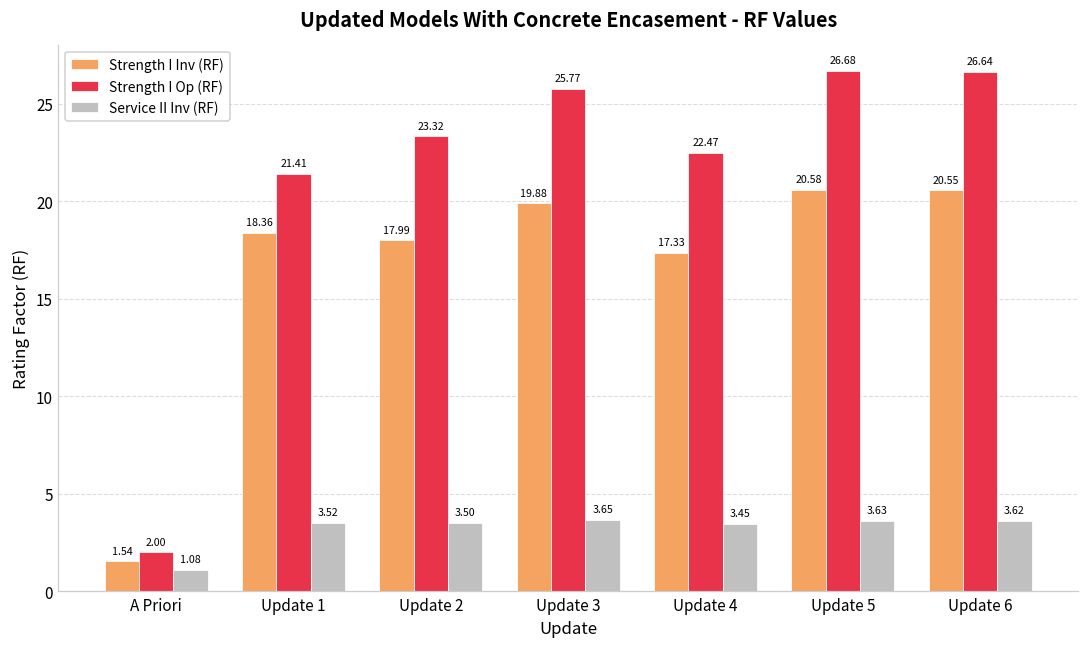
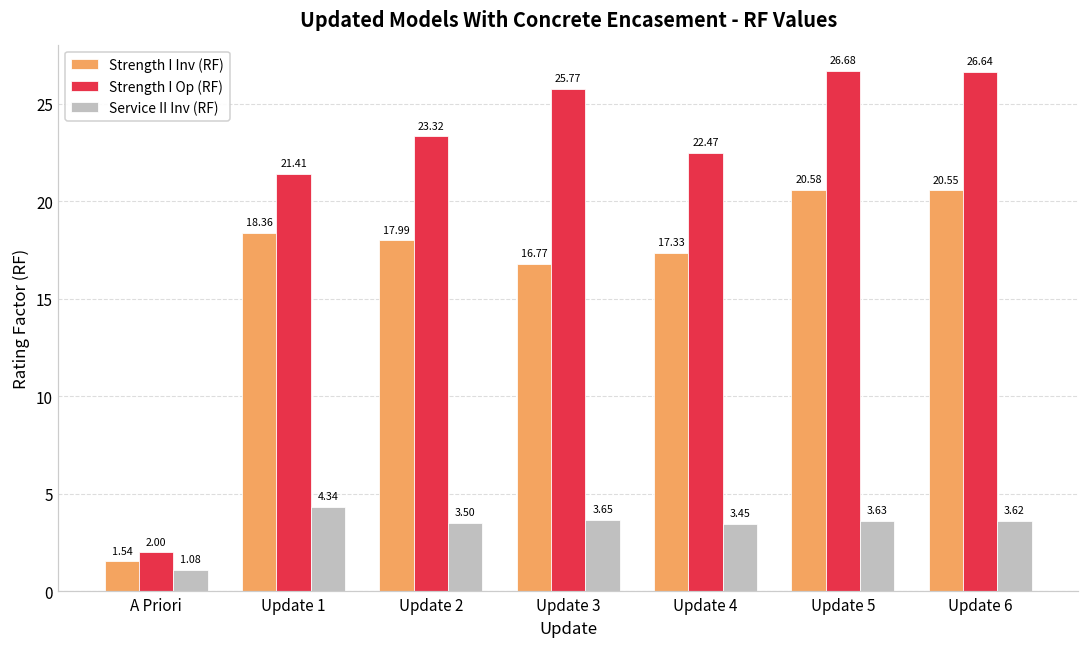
  {
    "Strength I Inv (RF)": {
      "A Priori": 1.54,
      "Update 1": 18.36,
      "Update 2": 17.99,
-     "Update 3": 19.88,
+     "Update 3": 16.77,
      "Update 4": 17.33,
      "Update 5": 20.58,
      "Update 6": 20.55
    },
    "Strength I Op (RF)": {
      "A Priori": 2.00,
      "Update 1": 21.41,
      "Update 2": 23.32,
      "Update 3": 25.77,
      "Update 4": 22.47,
      "Update 5": 26.68,
      "Update 6": 26.64
    },
    "Service II Inv (RF)": {
      "A Priori": 1.08,
-     "Update 1": 3.52,
+     "Update 1": 4.34,
      "Update 2": 3.50,
      "Update 3": 3.65,
      "Update 4": 3.45,
      "Update 5": 3.63,
      "Update 6": 3.62
    }
  }
